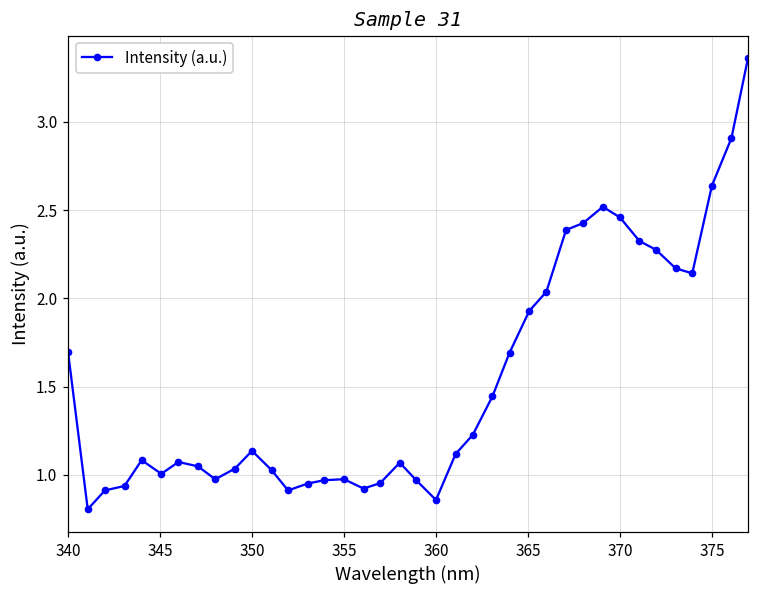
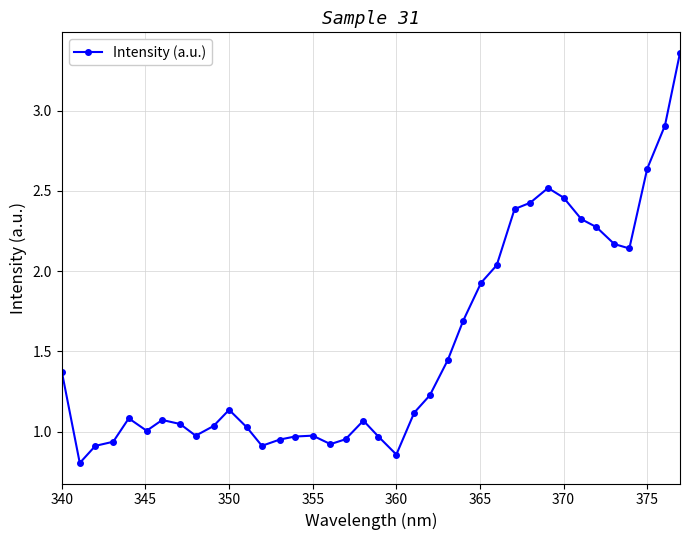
  {
-   "340": 1.70,
+   "340": 1.37,
    "350": 1.14,
    "355": 0.97,
    "360": 0.86,
    "370": 2.46,
    "375": 2.64
  }
